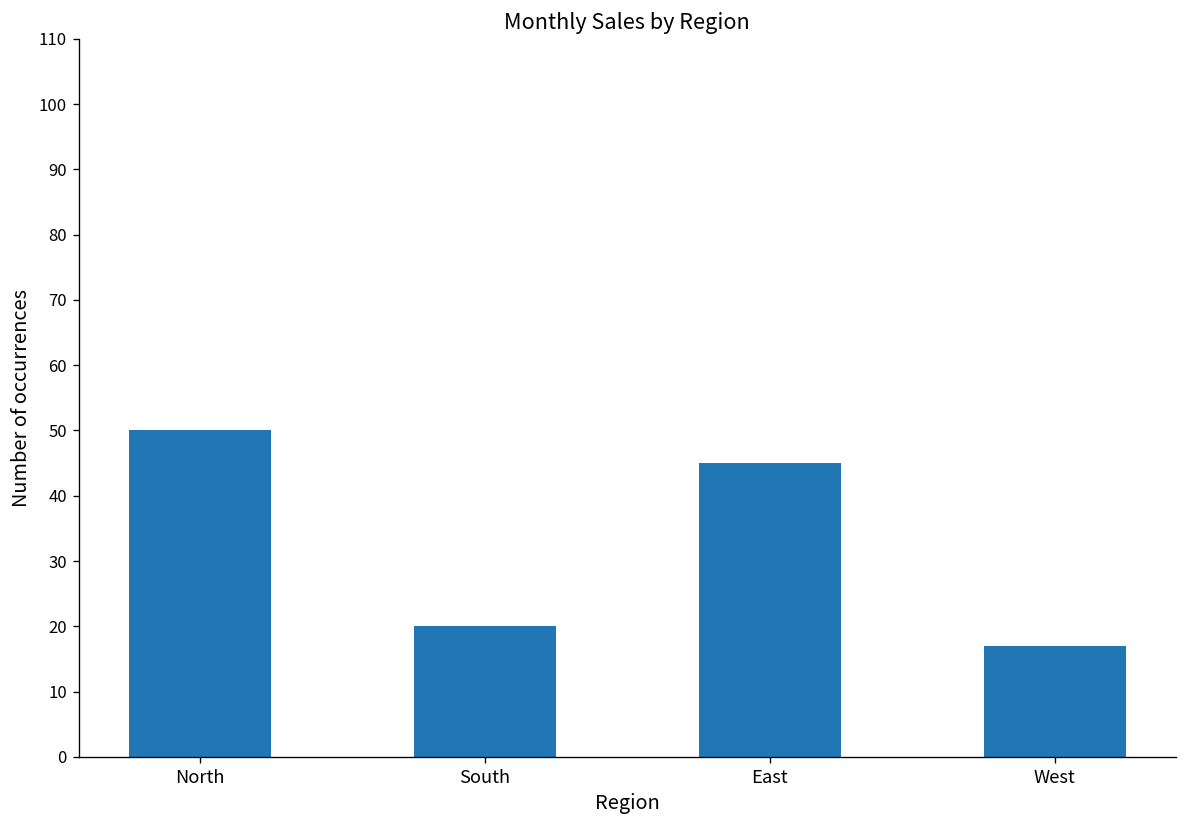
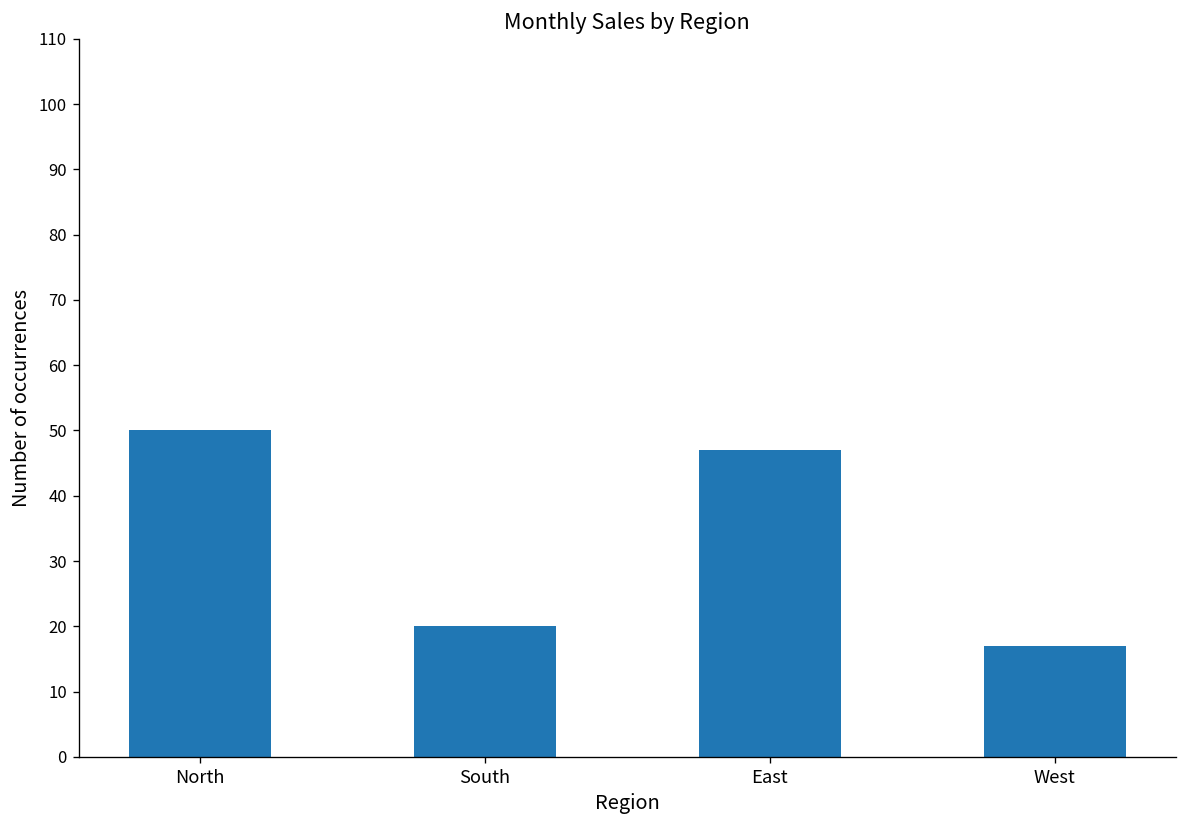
  {
    "North": 50,
    "South": 20,
-   "East": 45,
+   "East": 47,
    "West": 17
  }
